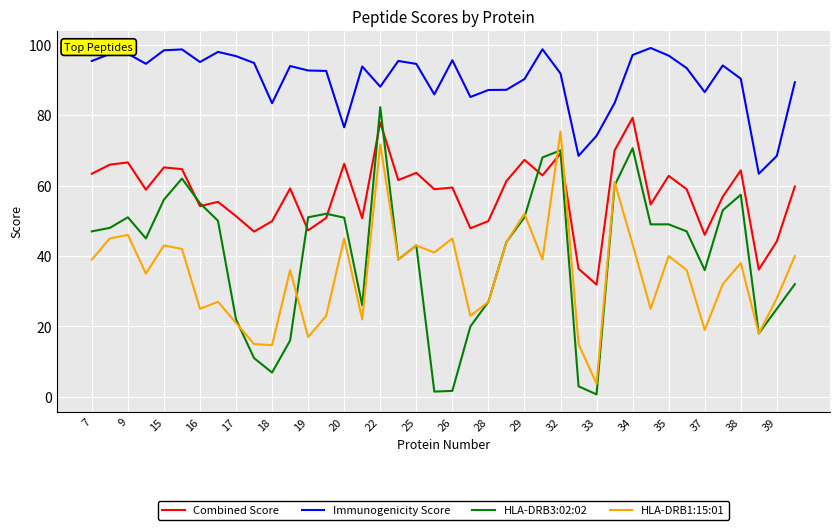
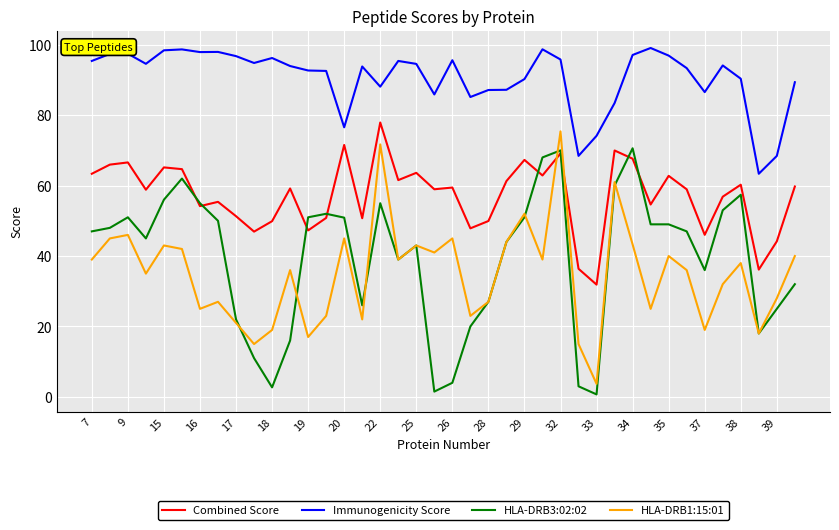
  {
    "Combined Score": {
      "16": 54,
      "18": 50,
-     "20": 66,
+     "20": 72,
      "22": 78,
      "26": 59,
      "28": 50,
      "32": 69,
-     "34": 79,
-     "38": 64
+     "34": 68,
+     "38": 60
    },
    "Immunogenicity Score": {
-     "16": 95,
-     "18": 83,
+     "16": 98,
+     "18": 96,
      "20": 77,
      "22": 88,
      "26": 96,
      "28": 87,
-     "32": 92,
+     "32": 96,
      "34": 97,
      "38": 90
    },
    "HLA-DRB3:02:02": {
      "16": 55,
-     "18": 7,
+     "18": 3,
      "20": 51,
-     "22": 82,
-     "26": 2,
+     "22": 55,
+     "26": 4,
      "32": 70,
      "34": 71,
      "38": 57
    },
    "HLA-DRB1:15:01": {
      "16": 25,
-     "18": 15,
+     "18": 19,
      "20": 45,
      "22": 72,
      "26": 45,
      "32": 75,
      "34": 43,
      "38": 38
    }
  }
